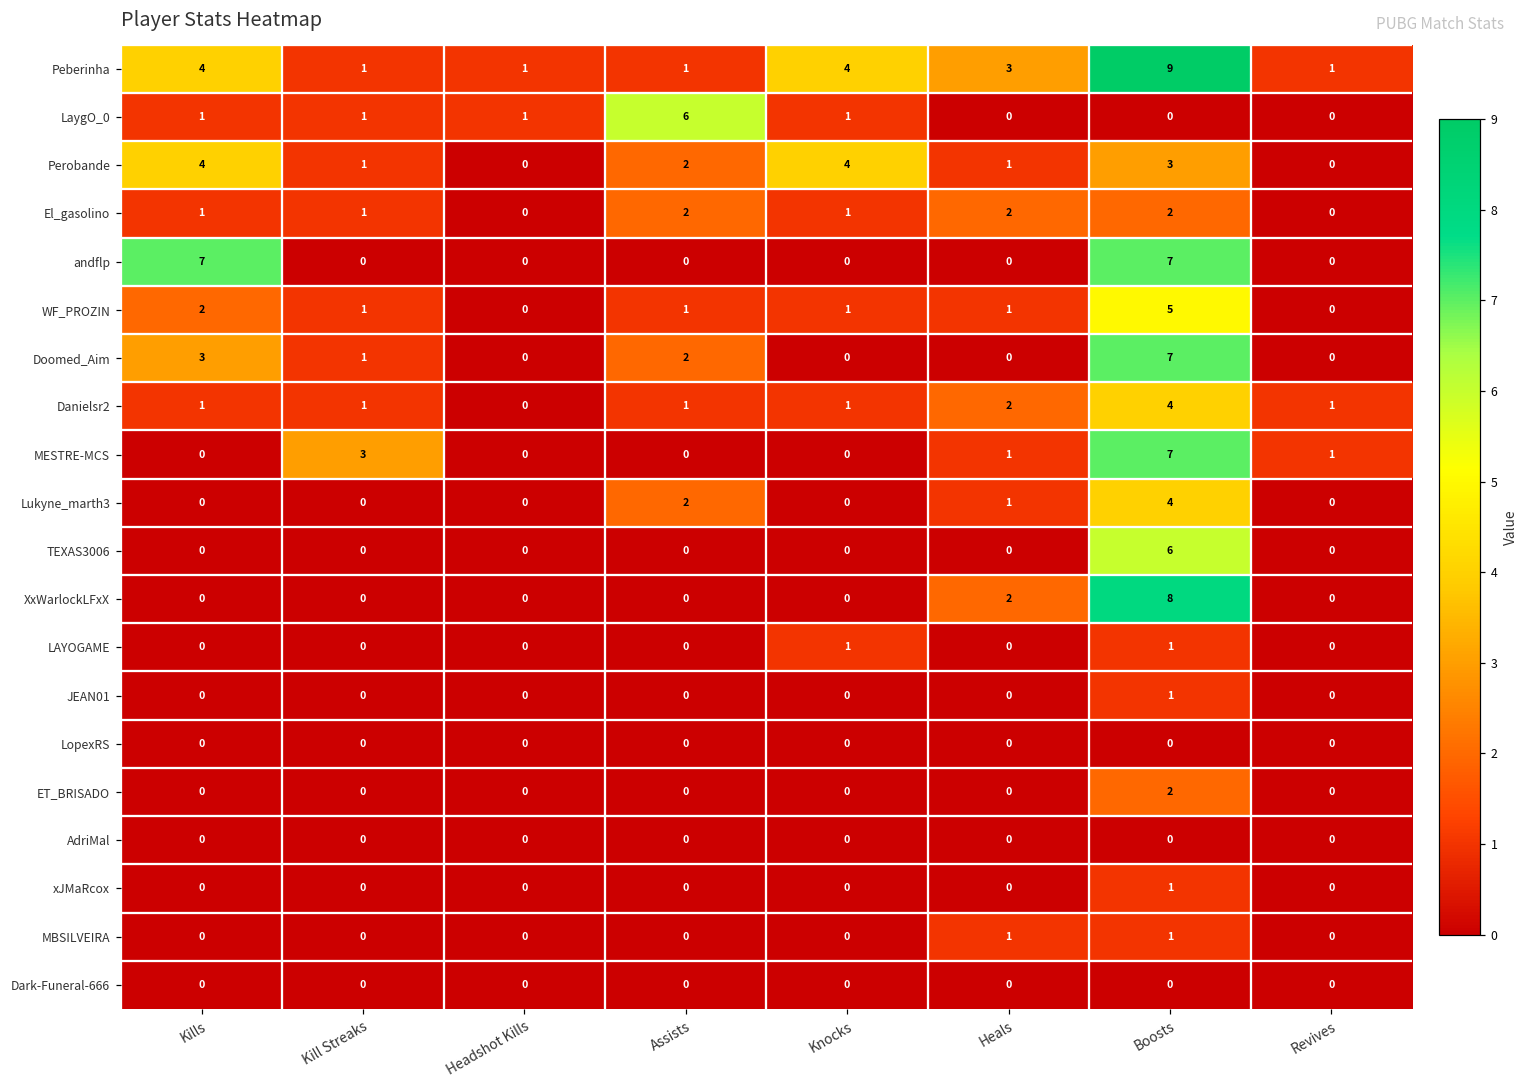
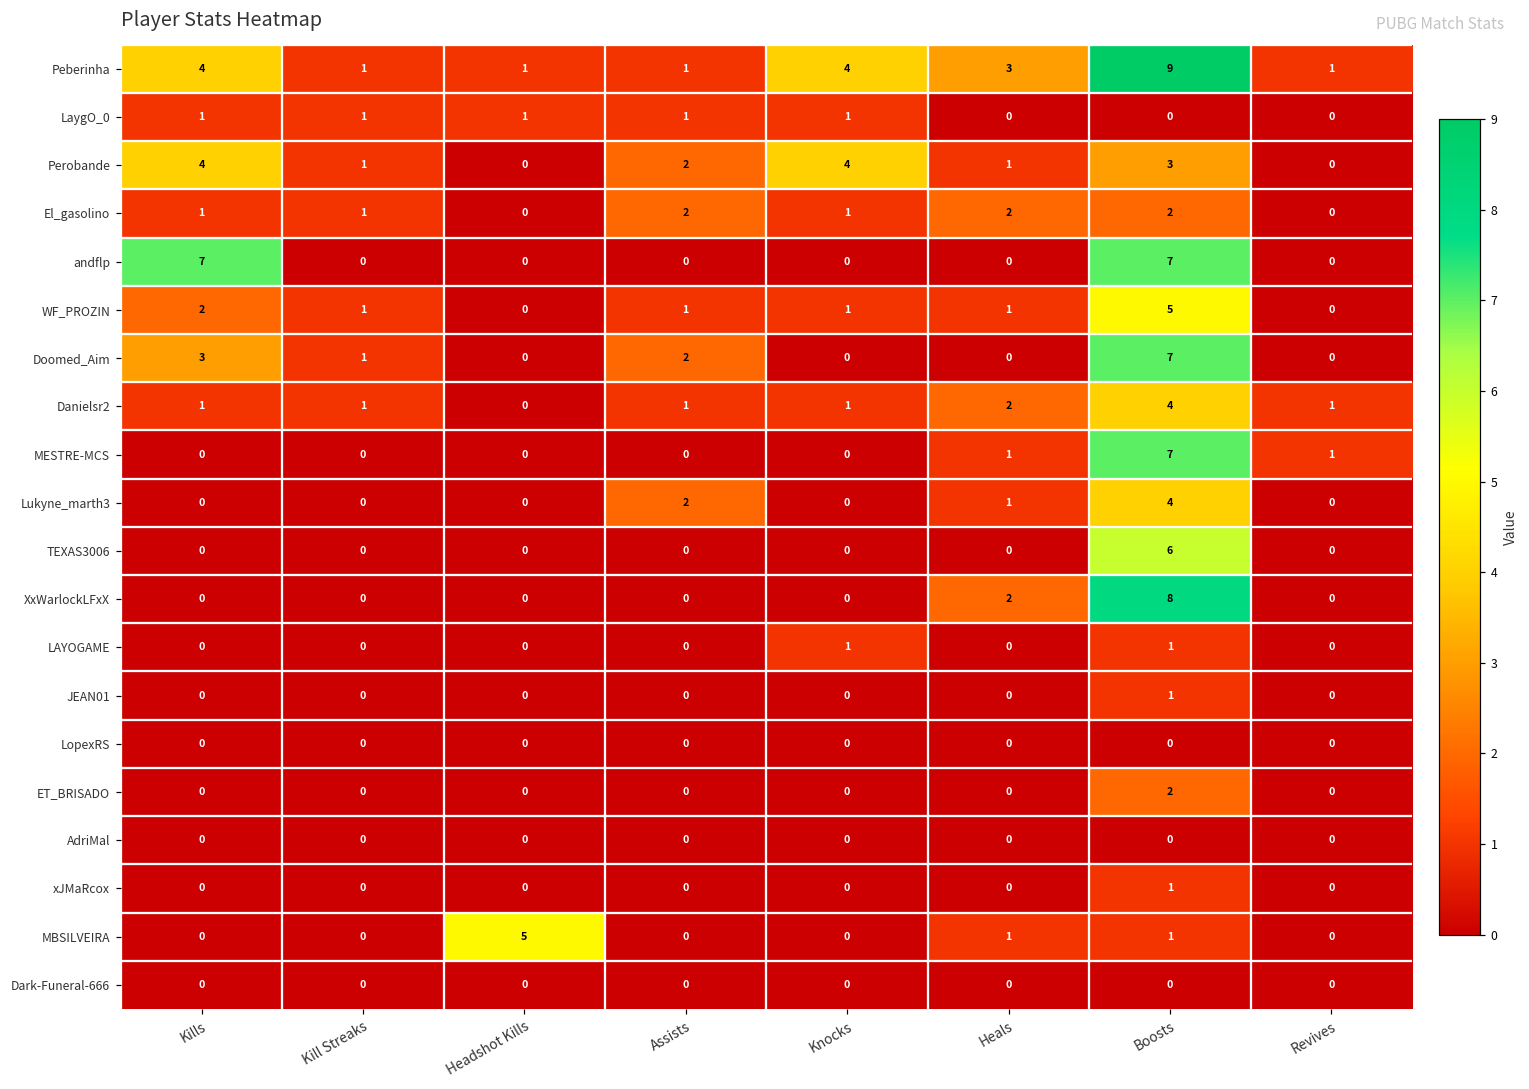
  {
    "Peberinha": {
      "Kills": 4,
      "Kill Streaks": 1,
      "Headshot Kills": 1,
      "Assists": 1,
      "Knocks": 4,
      "Heals": 3,
      "Boosts": 9,
      "Revives": 1
    },
    "LaygO_0": {
      "Kills": 1,
      "Kill Streaks": 1,
      "Headshot Kills": 1,
-     "Assists": 6,
+     "Assists": 1,
      "Knocks": 1,
      "Heals": 0,
      "Boosts": 0,
      "Revives": 0
    },
    "Perobande": {
      "Kills": 4,
      "Kill Streaks": 1,
      "Headshot Kills": 0,
      "Assists": 2,
      "Knocks": 4,
      "Heals": 1,
      "Boosts": 3,
      "Revives": 0
    },
    "El_gasolino": {
      "Kills": 1,
      "Kill Streaks": 1,
      "Headshot Kills": 0,
      "Assists": 2,
      "Knocks": 1,
      "Heals": 2,
      "Boosts": 2,
      "Revives": 0
    },
    "andflp": {
      "Kills": 7,
      "Kill Streaks": 0,
      "Headshot Kills": 0,
      "Assists": 0,
      "Knocks": 0,
      "Heals": 0,
      "Boosts": 7,
      "Revives": 0
    },
    "WF_PROZIN": {
      "Kills": 2,
      "Kill Streaks": 1,
      "Headshot Kills": 0,
      "Assists": 1,
      "Knocks": 1,
      "Heals": 1,
      "Boosts": 5,
      "Revives": 0
    },
    "Doomed_Aim": {
      "Kills": 3,
      "Kill Streaks": 1,
      "Headshot Kills": 0,
      "Assists": 2,
      "Knocks": 0,
      "Heals": 0,
      "Boosts": 7,
      "Revives": 0
    },
    "Danielsr2": {
      "Kills": 1,
      "Kill Streaks": 1,
      "Headshot Kills": 0,
      "Assists": 1,
      "Knocks": 1,
      "Heals": 2,
      "Boosts": 4,
      "Revives": 1
    },
    "MESTRE-MCS": {
      "Kills": 0,
-     "Kill Streaks": 3,
+     "Kill Streaks": 0,
      "Headshot Kills": 0,
      "Assists": 0,
      "Knocks": 0,
      "Heals": 1,
      "Boosts": 7,
      "Revives": 1
    },
    "Lukyne_marth3": {
      "Kills": 0,
      "Kill Streaks": 0,
      "Headshot Kills": 0,
      "Assists": 2,
      "Knocks": 0,
      "Heals": 1,
      "Boosts": 4,
      "Revives": 0
    },
    "TEXAS3006": {
      "Kills": 0,
      "Kill Streaks": 0,
      "Headshot Kills": 0,
      "Assists": 0,
      "Knocks": 0,
      "Heals": 0,
      "Boosts": 6,
      "Revives": 0
    },
    "XxWarlockLFxX": {
      "Kills": 0,
      "Kill Streaks": 0,
      "Headshot Kills": 0,
      "Assists": 0,
      "Knocks": 0,
      "Heals": 2,
      "Boosts": 8,
      "Revives": 0
    },
    "LAYOGAME": {
      "Kills": 0,
      "Kill Streaks": 0,
      "Headshot Kills": 0,
      "Assists": 0,
      "Knocks": 1,
      "Heals": 0,
      "Boosts": 1,
      "Revives": 0
    },
    "JEAN01": {
      "Kills": 0,
      "Kill Streaks": 0,
      "Headshot Kills": 0,
      "Assists": 0,
      "Knocks": 0,
      "Heals": 0,
      "Boosts": 1,
      "Revives": 0
    },
    "LopexRS": {
      "Kills": 0,
      "Kill Streaks": 0,
      "Headshot Kills": 0,
      "Assists": 0,
      "Knocks": 0,
      "Heals": 0,
      "Boosts": 0,
      "Revives": 0
    },
    "ET_BRISADO": {
      "Kills": 0,
      "Kill Streaks": 0,
      "Headshot Kills": 0,
      "Assists": 0,
      "Knocks": 0,
      "Heals": 0,
      "Boosts": 2,
      "Revives": 0
    },
    "AdriMal": {
      "Kills": 0,
      "Kill Streaks": 0,
      "Headshot Kills": 0,
      "Assists": 0,
      "Knocks": 0,
      "Heals": 0,
      "Boosts": 0,
      "Revives": 0
    },
    "xJMaRcox": {
      "Kills": 0,
      "Kill Streaks": 0,
      "Headshot Kills": 0,
      "Assists": 0,
      "Knocks": 0,
      "Heals": 0,
      "Boosts": 1,
      "Revives": 0
    },
    "MBSILVEIRA": {
      "Kills": 0,
      "Kill Streaks": 0,
-     "Headshot Kills": 0,
+     "Headshot Kills": 5,
      "Assists": 0,
      "Knocks": 0,
      "Heals": 1,
      "Boosts": 1,
      "Revives": 0
    },
    "Dark-Funeral-666": {
      "Kills": 0,
      "Kill Streaks": 0,
      "Headshot Kills": 0,
      "Assists": 0,
      "Knocks": 0,
      "Heals": 0,
      "Boosts": 0,
      "Revives": 0
    }
  }
